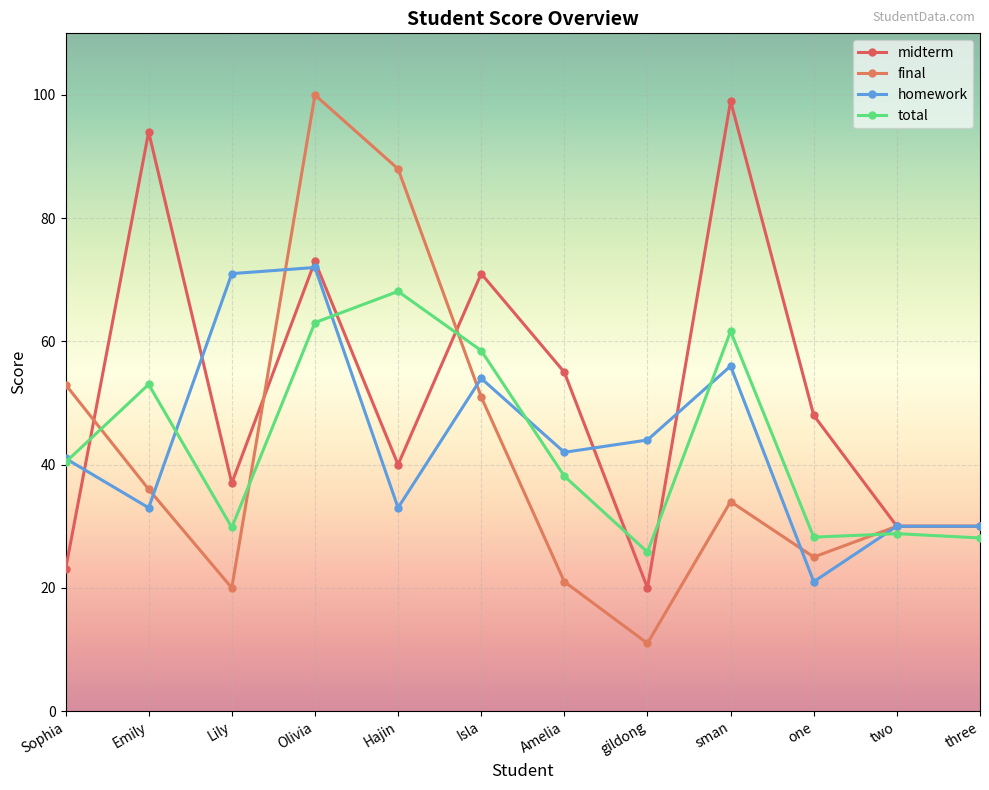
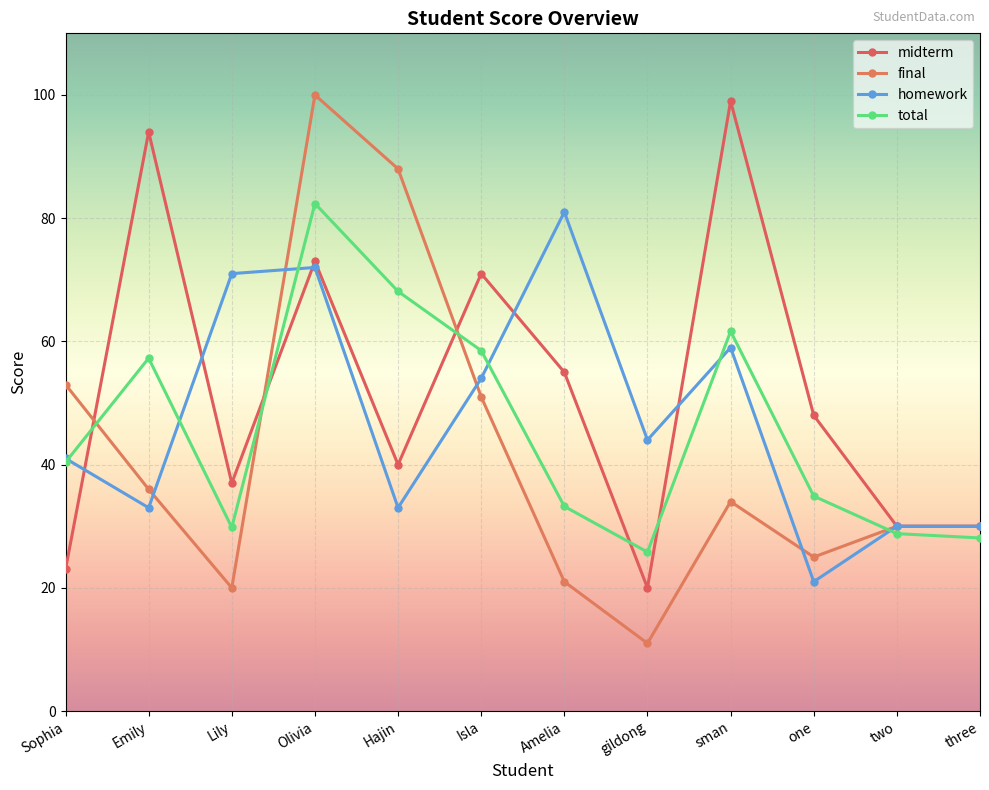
  {
    "homework": {
      "Sophia": 41,
      "Emily": 33,
      "Lily": 71,
      "Olivia": 72,
      "Hajin": 33,
      "Isla": 54,
-     "Amelia": 42,
+     "Amelia": 81,
      "gildong": 44,
-     "sman": 56,
+     "sman": 59,
      "one": 21
    },
    "total": {
      "Sophia": 40,
-     "Emily": 53,
+     "Emily": 57,
      "Lily": 30,
-     "Olivia": 63,
+     "Olivia": 82,
      "Hajin": 68,
      "Isla": 59,
-     "Amelia": 38,
+     "Amelia": 33,
      "gildong": 26,
      "sman": 62,
-     "one": 28,
+     "one": 35,
      "two": 29,
      "three": 28
    }
  }
